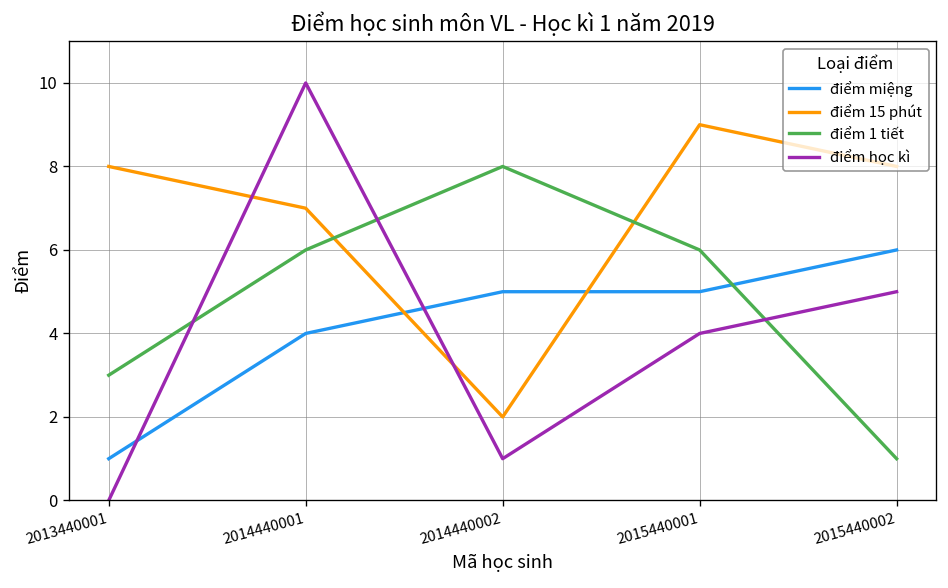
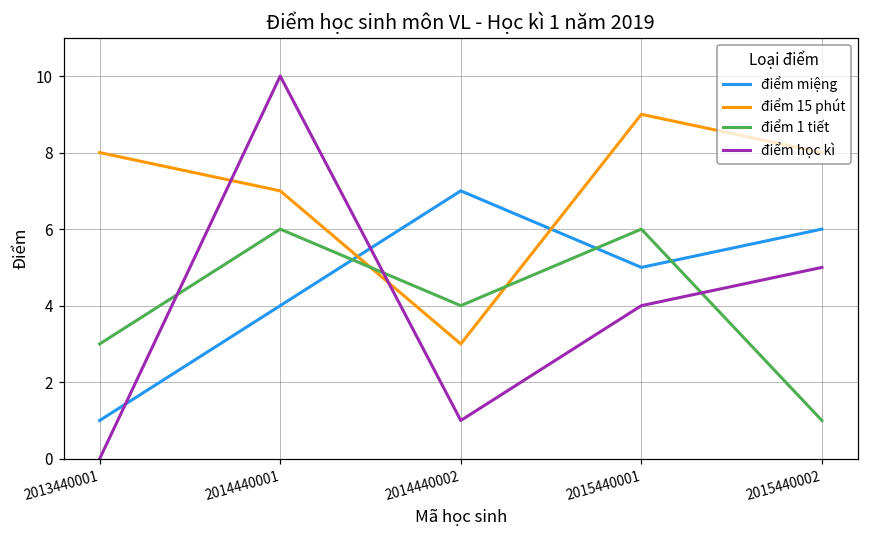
  {
    "điểm miệng": {
      "2013440001": 1,
      "2014440001": 4,
-     "2014440002": 5,
+     "2014440002": 7,
      "2015440001": 5,
      "2015440002": 6
    },
    "điểm 15 phút": {
      "2013440001": 8,
      "2014440001": 7,
-     "2014440002": 2,
+     "2014440002": 3,
      "2015440001": 9
    },
    "điểm 1 tiết": {
      "2013440001": 3,
      "2014440001": 6,
-     "2014440002": 8,
+     "2014440002": 4,
      "2015440001": 6,
      "2015440002": 1
    },
    "điểm học kì": {
      "2013440001": 0,
      "2014440001": 10,
      "2014440002": 1,
      "2015440001": 4,
      "2015440002": 5
    }
  }
